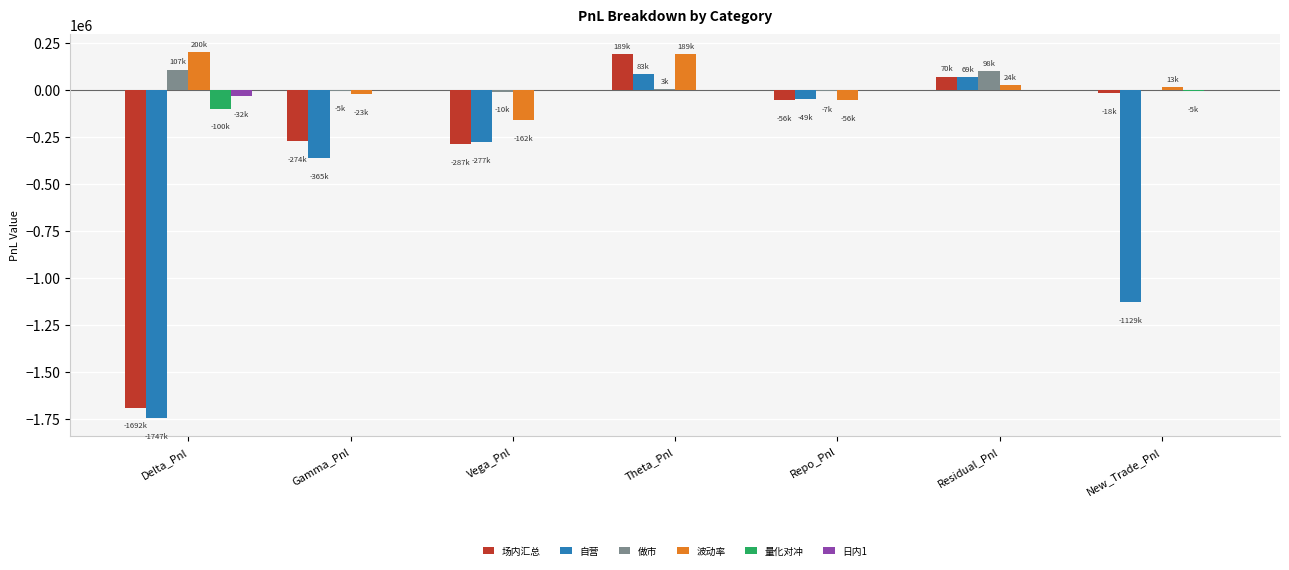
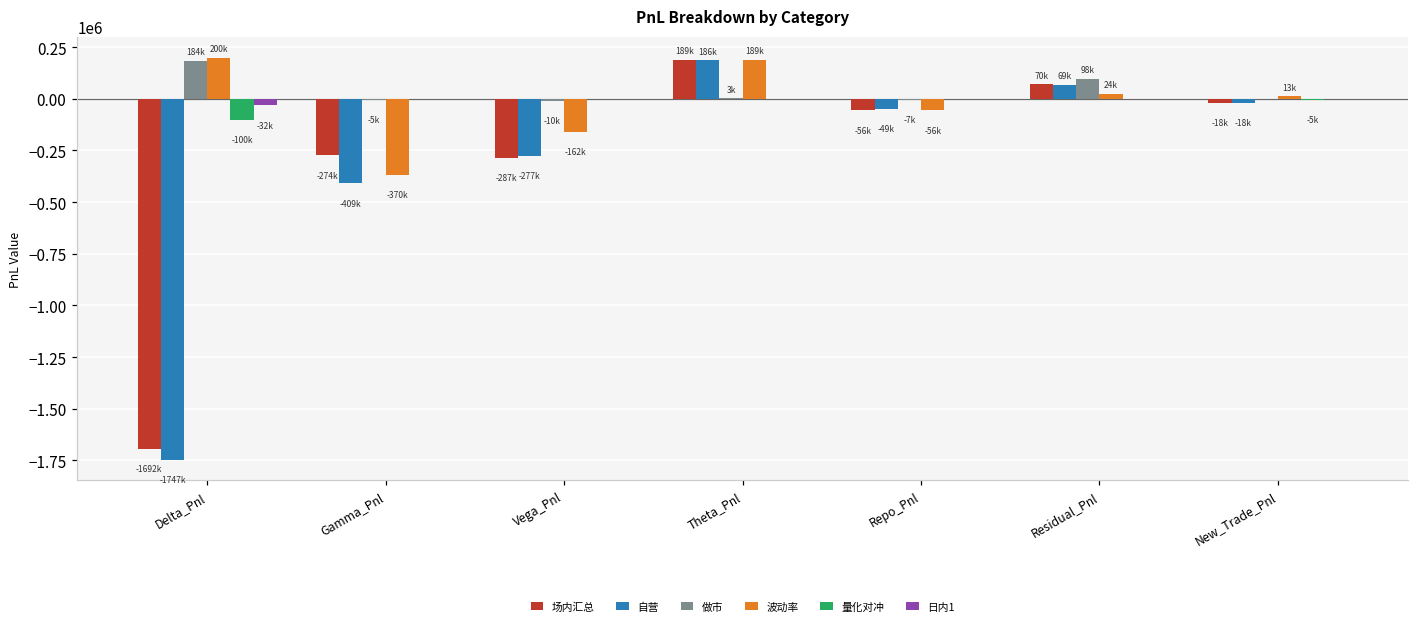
  {
    "场内汇总": {
      "Delta_Pnl": "-1692k",
      "Gamma_Pnl": "-274k",
      "Vega_Pnl": "-287k",
      "Theta_Pnl": "189k",
      "Repo_Pnl": "-56k",
      "Residual_Pnl": "70k",
      "New_Trade_Pnl": "-18k"
    },
    "自营": {
      "Delta_Pnl": "-1747k",
-     "Gamma_Pnl": "-365k",
+     "Gamma_Pnl": "-409k",
      "Vega_Pnl": "-277k",
-     "Theta_Pnl": "83k",
+     "Theta_Pnl": "186k",
      "Repo_Pnl": "-49k",
      "Residual_Pnl": "69k",
-     "New_Trade_Pnl": "-1129k"
+     "New_Trade_Pnl": "-18k"
    },
    "做市": {
-     "Delta_Pnl": "107k",
+     "Delta_Pnl": "184k",
      "Gamma_Pnl": "-5k",
      "Vega_Pnl": "-10k",
      "Theta_Pnl": "3k",
      "Repo_Pnl": "-7k",
      "Residual_Pnl": "98k"
    },
    "波动率": {
      "Delta_Pnl": "200k",
-     "Gamma_Pnl": "-23k",
+     "Gamma_Pnl": "-370k",
      "Vega_Pnl": "-162k",
      "Theta_Pnl": "189k",
      "Repo_Pnl": "-56k",
      "Residual_Pnl": "24k",
      "New_Trade_Pnl": "13k"
    },
    "量化对冲": {
      "Delta_Pnl": "-100k",
      "New_Trade_Pnl": "-5k"
    },
    "日内1": {
      "Delta_Pnl": "-32k"
    }
  }
